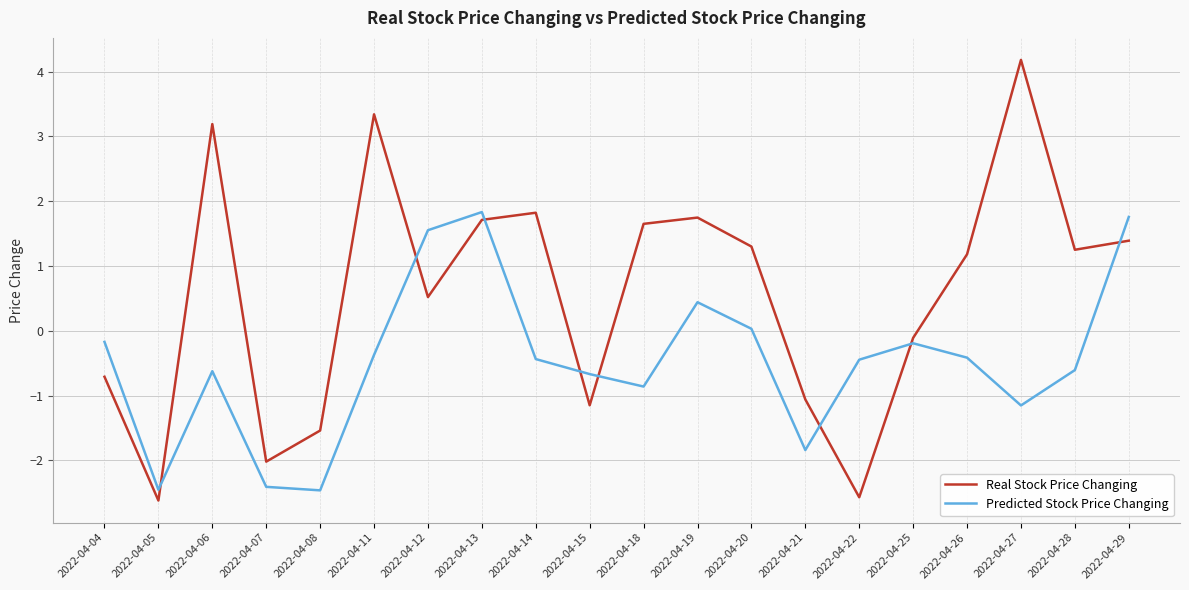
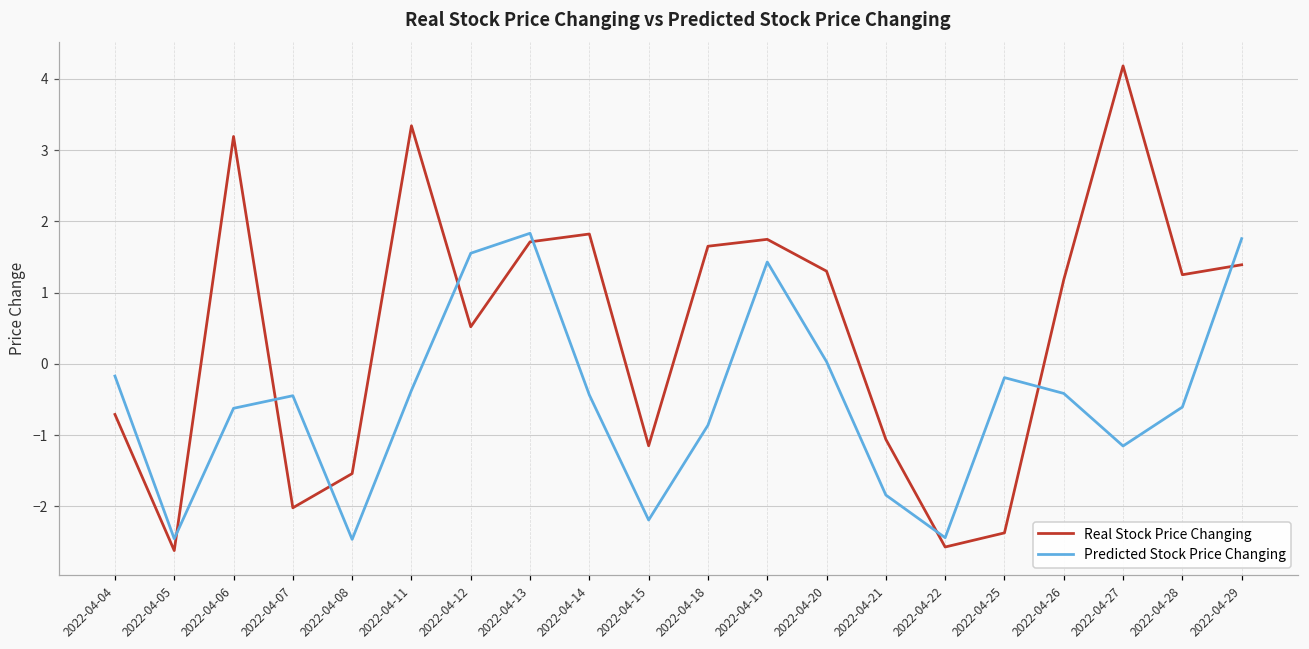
  {
    "Real Stock Price Changing": {
      "2022-04-04": -0.7,
      "2022-04-05": -2.6,
      "2022-04-06": 3.2,
      "2022-04-07": -2.0,
      "2022-04-08": -1.5,
      "2022-04-11": 3.3,
      "2022-04-12": 0.5,
      "2022-04-13": 1.7,
      "2022-04-14": 1.8,
      "2022-04-15": -1.1,
      "2022-04-18": 1.6,
      "2022-04-19": 1.7,
      "2022-04-20": 1.3,
      "2022-04-21": -1.1,
      "2022-04-22": -2.6,
-     "2022-04-25": -0.1,
+     "2022-04-25": -2.4,
      "2022-04-26": 1.2,
      "2022-04-27": 4.2,
      "2022-04-28": 1.3,
      "2022-04-29": 1.4
    },
    "Predicted Stock Price Changing": {
      "2022-04-04": -0.2,
      "2022-04-05": -2.5,
      "2022-04-06": -0.6,
-     "2022-04-07": -2.4,
+     "2022-04-07": -0.4,
      "2022-04-08": -2.5,
      "2022-04-11": -0.4,
      "2022-04-12": 1.6,
      "2022-04-13": 1.8,
      "2022-04-14": -0.4,
-     "2022-04-15": -0.7,
+     "2022-04-15": -2.2,
      "2022-04-18": -0.9,
-     "2022-04-19": 0.4,
+     "2022-04-19": 1.4,
      "2022-04-20": 0.0,
      "2022-04-21": -1.8,
-     "2022-04-22": -0.4,
+     "2022-04-22": -2.4,
      "2022-04-25": -0.2,
      "2022-04-26": -0.4,
      "2022-04-27": -1.2,
      "2022-04-28": -0.6,
      "2022-04-29": 1.8
    }
  }
